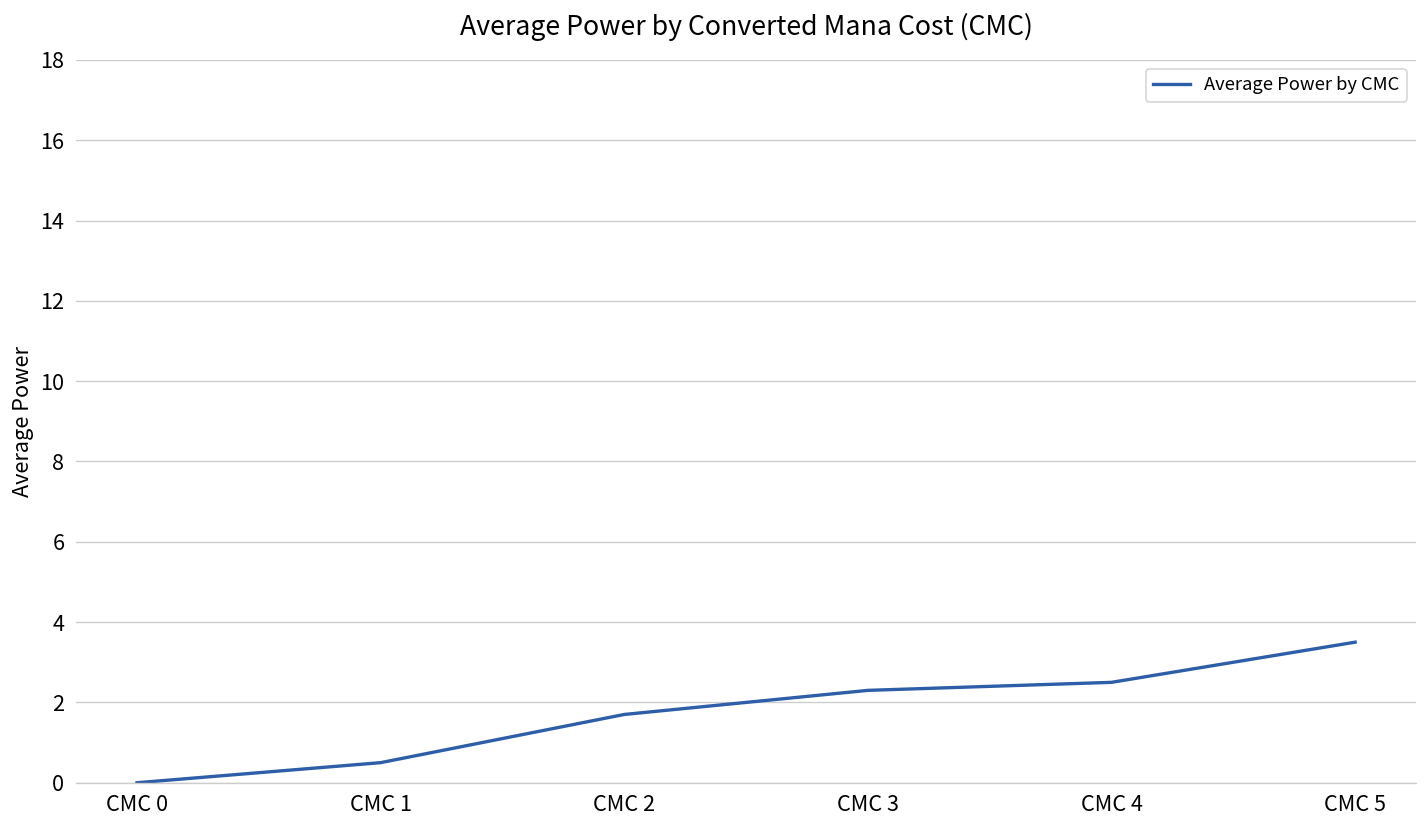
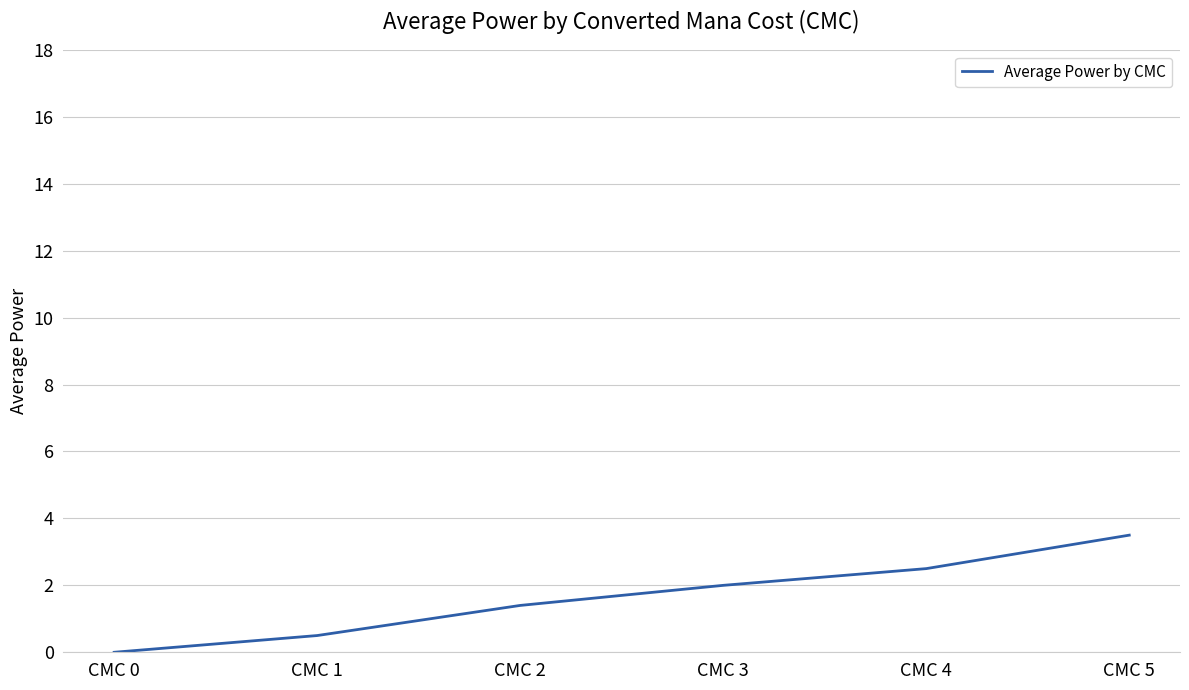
  {
    "CMC 0": 0.0,
    "CMC 1": 0.5,
-   "CMC 2": 1.7,
-   "CMC 3": 2.3,
+   "CMC 2": 1.4,
+   "CMC 3": 2.0,
    "CMC 4": 2.5,
    "CMC 5": 3.5
  }
